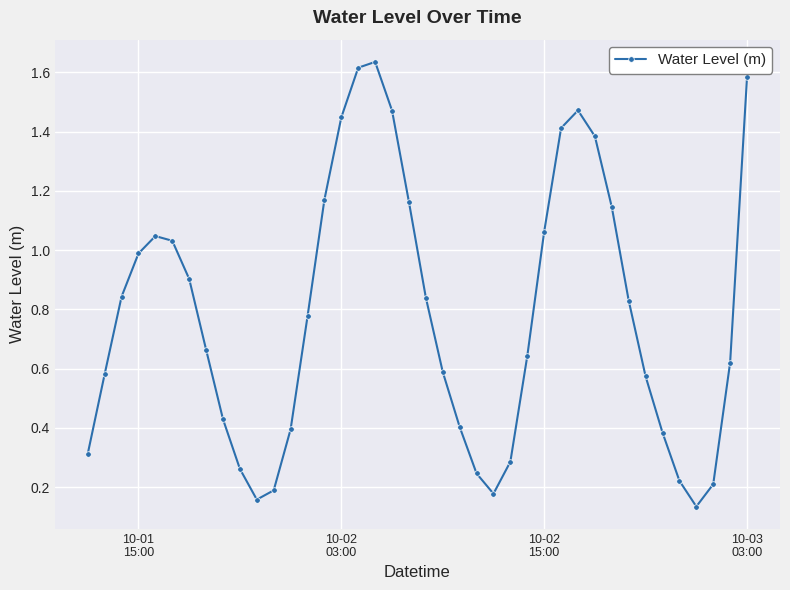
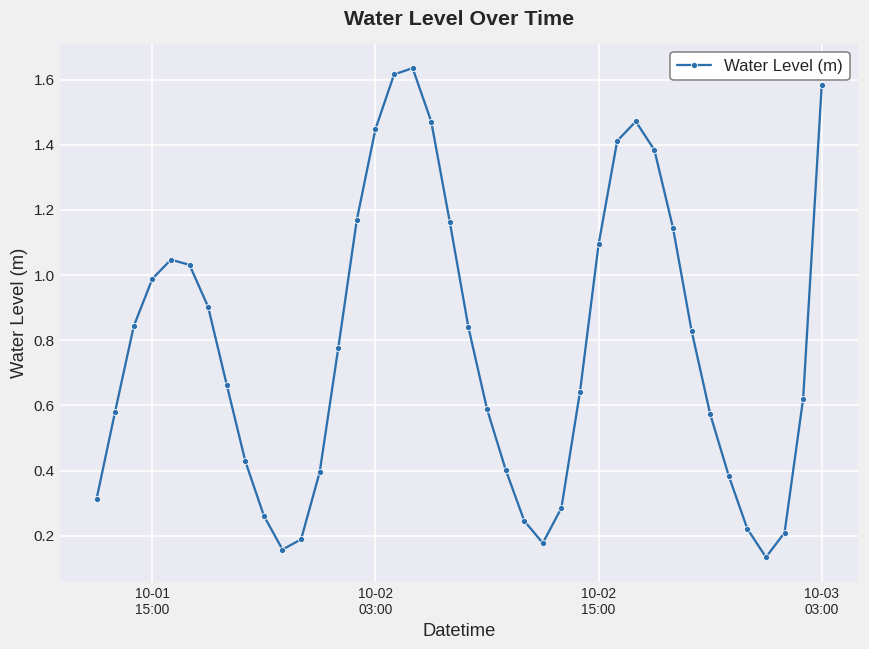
  {
    "10-01 15:00": 0.99,
    "10-02 03:00": 1.45,
-   "10-02 15:00": 1.06,
+   "10-02 15:00": 1.09,
    "10-03 03:00": 1.58
  }
